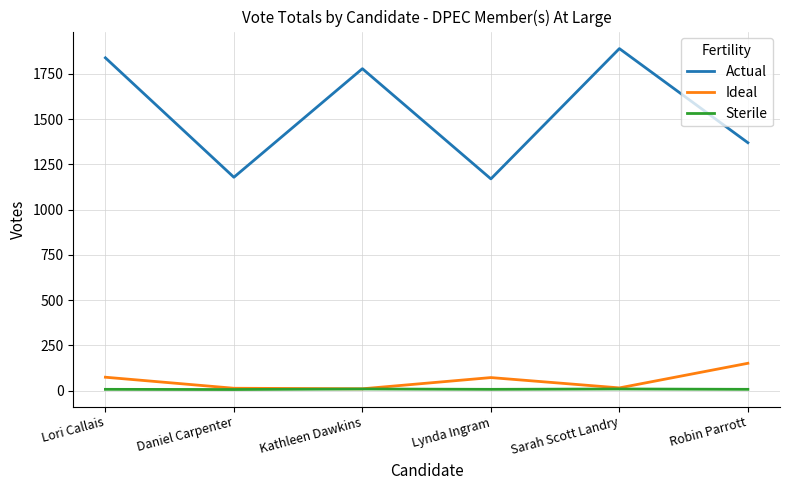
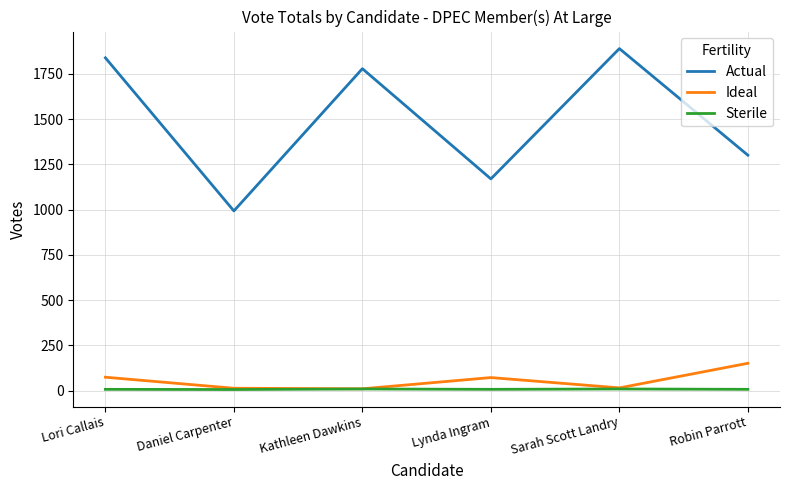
  {
    "Actual": {
      "Lori Callais": 1840,
-     "Daniel Carpenter": 1180,
+     "Daniel Carpenter": 990,
      "Kathleen Dawkins": 1780,
      "Lynda Ingram": 1170,
      "Sarah Scott Landry": 1890,
-     "Robin Parrott": 1370
+     "Robin Parrott": 1300
    },
    "Ideal": {
      "Lori Callais": 70,
      "Lynda Ingram": 70,
      "Robin Parrott": 150
    },
    "Sterile": {
      "Lori Callais": 10,
      "Lynda Ingram": 10,
      "Robin Parrott": 10
    }
  }
